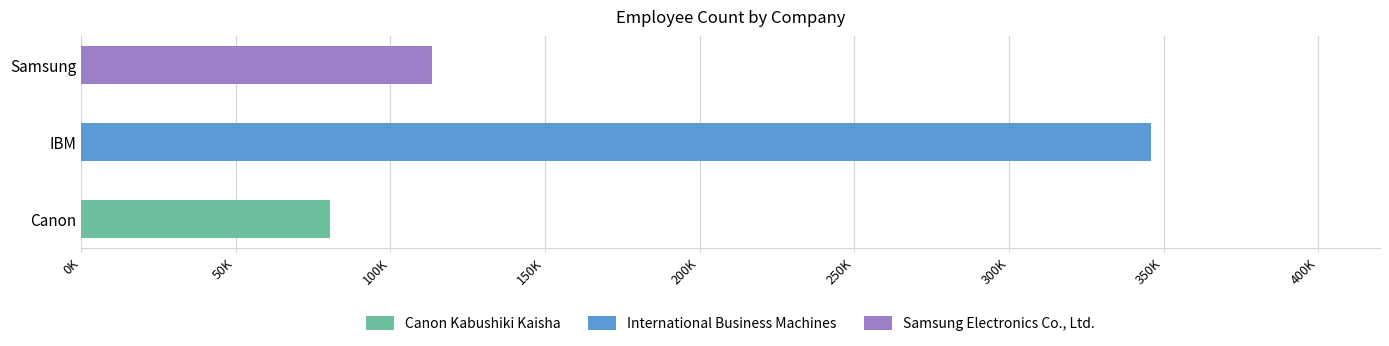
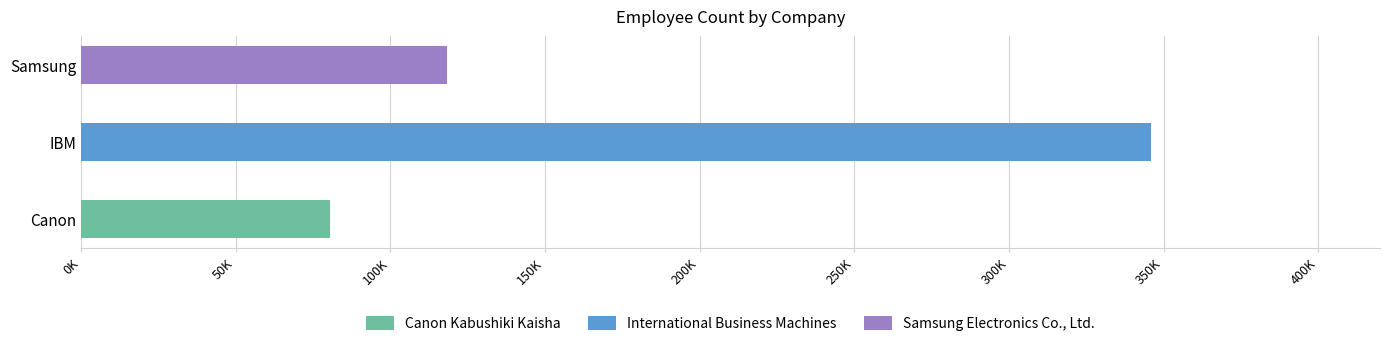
  {
-   "Samsung": 113000,
+   "Samsung": 118000,
    "IBM": 346000,
    "Canon": 81000
  }
